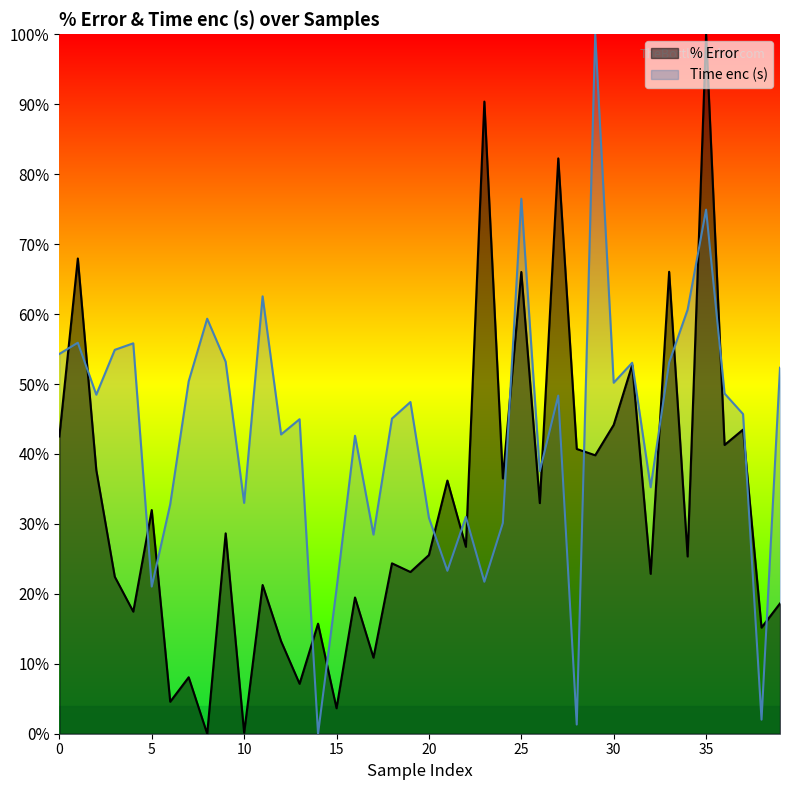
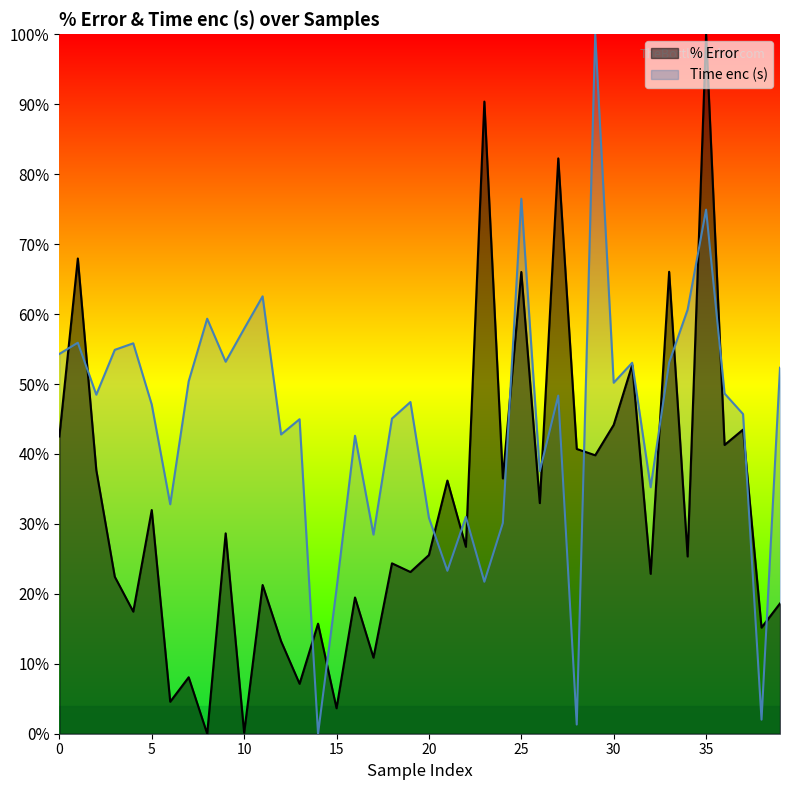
  {
    "% Error": {
      "0": "42%",
      "5": "32%",
      "20": "26%",
      "25": "66%",
      "30": "44%",
      "35": "100%"
    },
    "Time enc (s)": {
      "0": "54%",
-     "5": "21%",
-     "10": "33%",
+     "5": "47%",
+     "10": "58%",
      "15": "21%",
      "20": "31%",
      "25": "76%",
      "30": "50%",
      "35": "75%"
    }
  }
